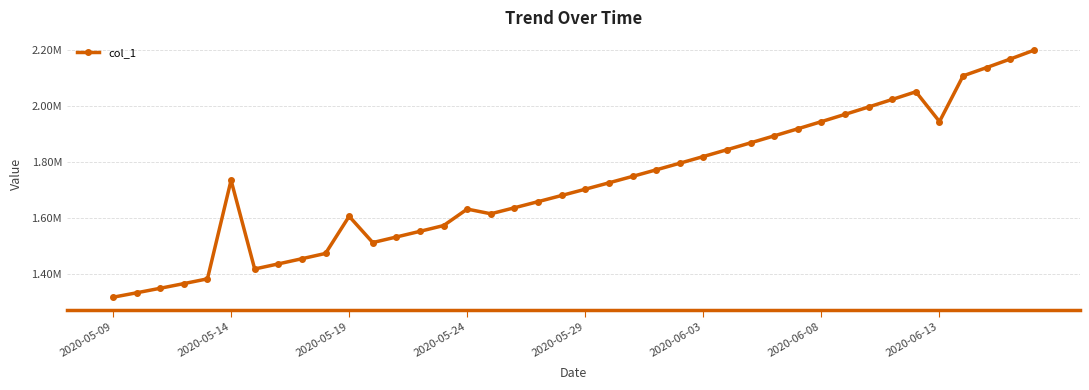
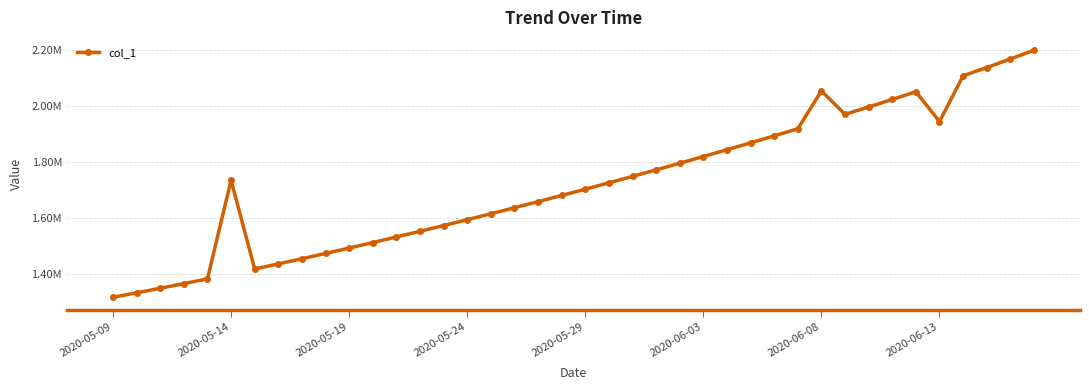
  {
    "2020-05-09": 1320000,
    "2020-05-14": 1730000,
-   "2020-05-19": 1600000,
-   "2020-05-24": 1630000,
+   "2020-05-19": 1490000,
+   "2020-05-24": 1590000,
    "2020-05-29": 1700000,
    "2020-06-03": 1820000,
-   "2020-06-08": 1940000,
+   "2020-06-08": 2050000,
    "2020-06-13": 1940000
  }
